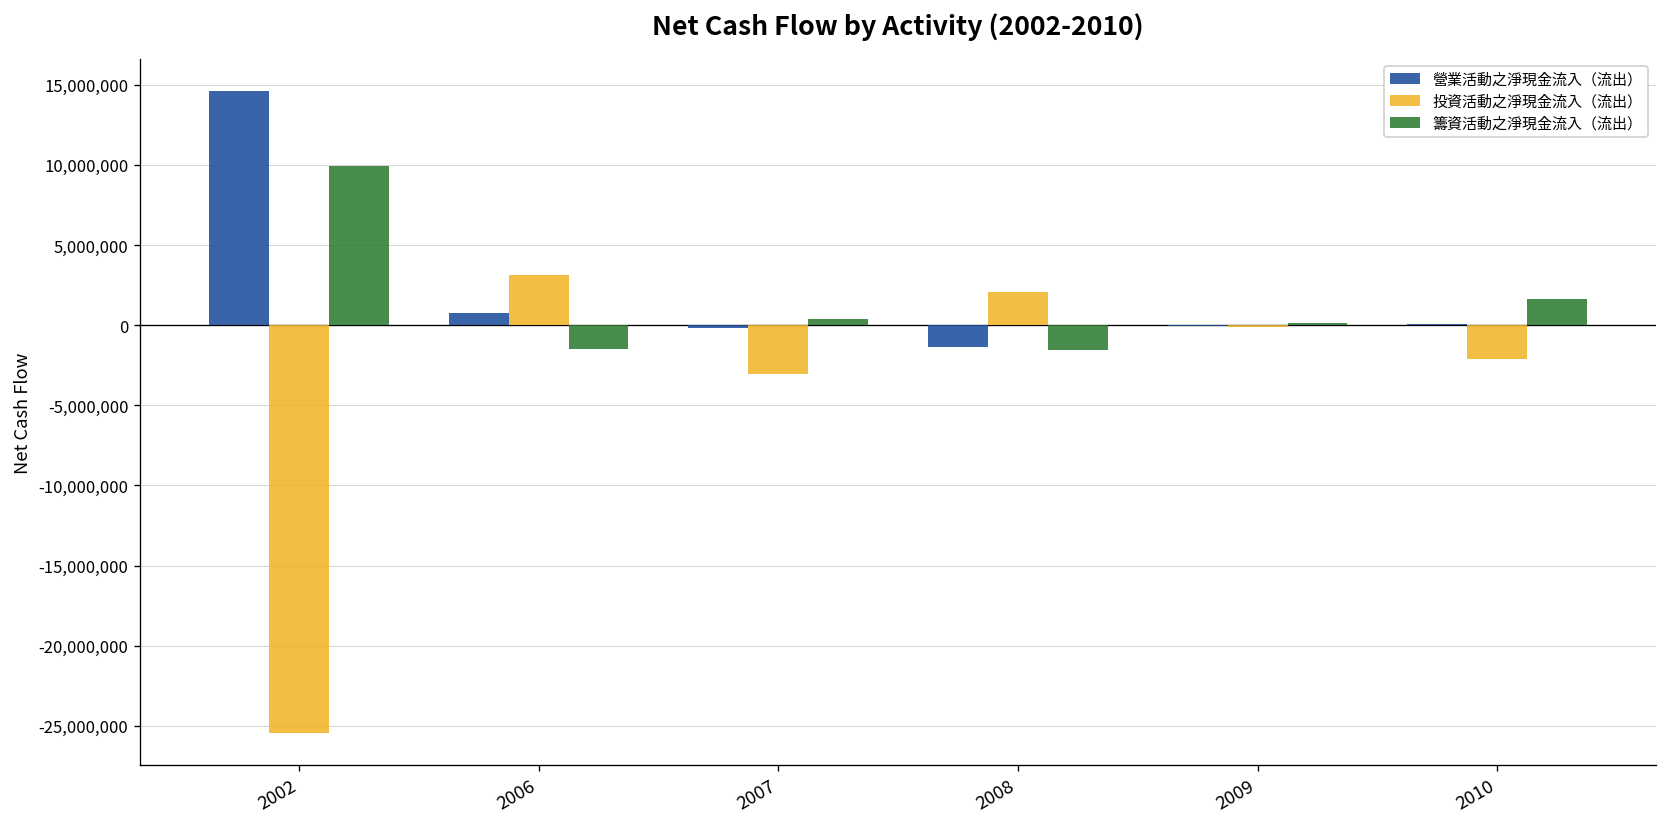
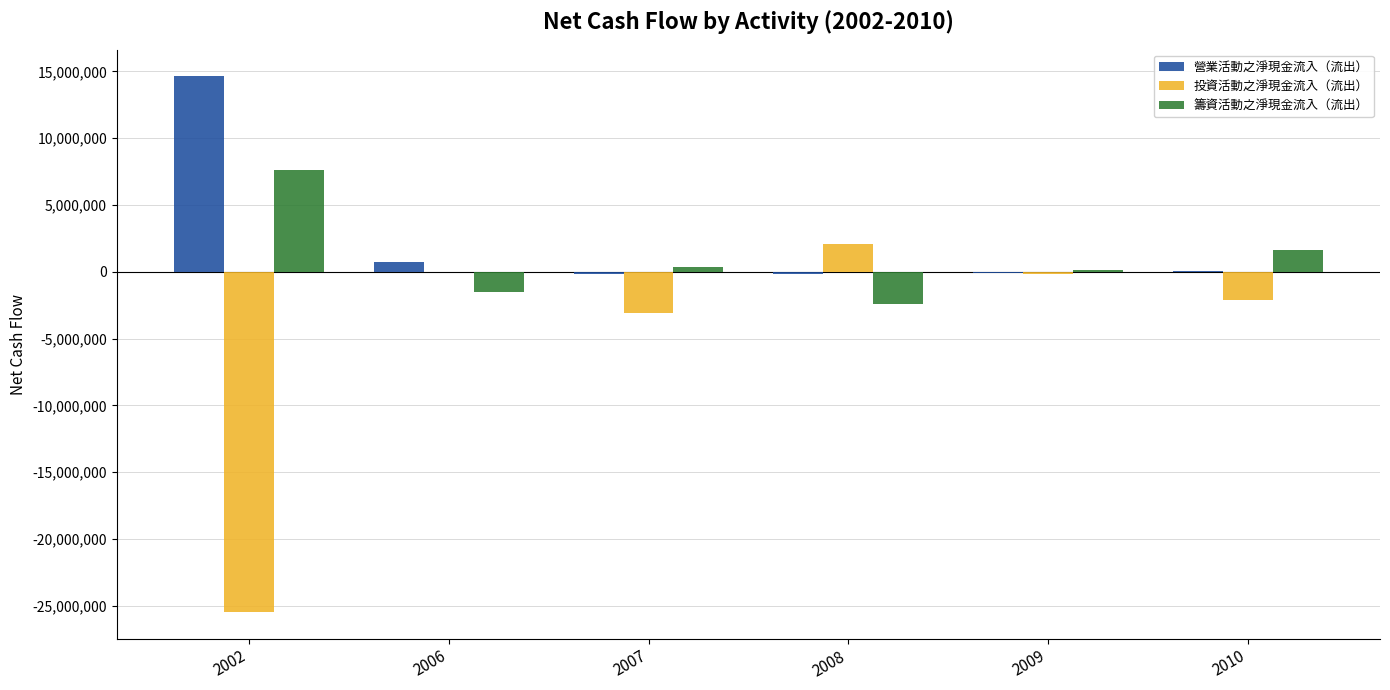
  {
    "營業活動之淨現金流入（流出）": {
      "2002": "14,600,000",
      "2006": "800,000",
-     "2008": "-1,400,000"
+     "2008": "-100,000"
    },
    "投資活動之淨現金流入（流出）": {
      "2002": "-25,500,000",
-     "2006": "3,100,000",
+     "2006": "0",
      "2007": "-3,100,000",
      "2008": "2,100,000",
      "2010": "-2,100,000"
    },
    "籌資活動之淨現金流入（流出）": {
-     "2002": "9,900,000",
+     "2002": "7,700,000",
      "2006": "-1,500,000",
      "2007": "400,000",
-     "2008": "-1,600,000",
+     "2008": "-2,400,000",
      "2010": "1,600,000"
    }
  }
